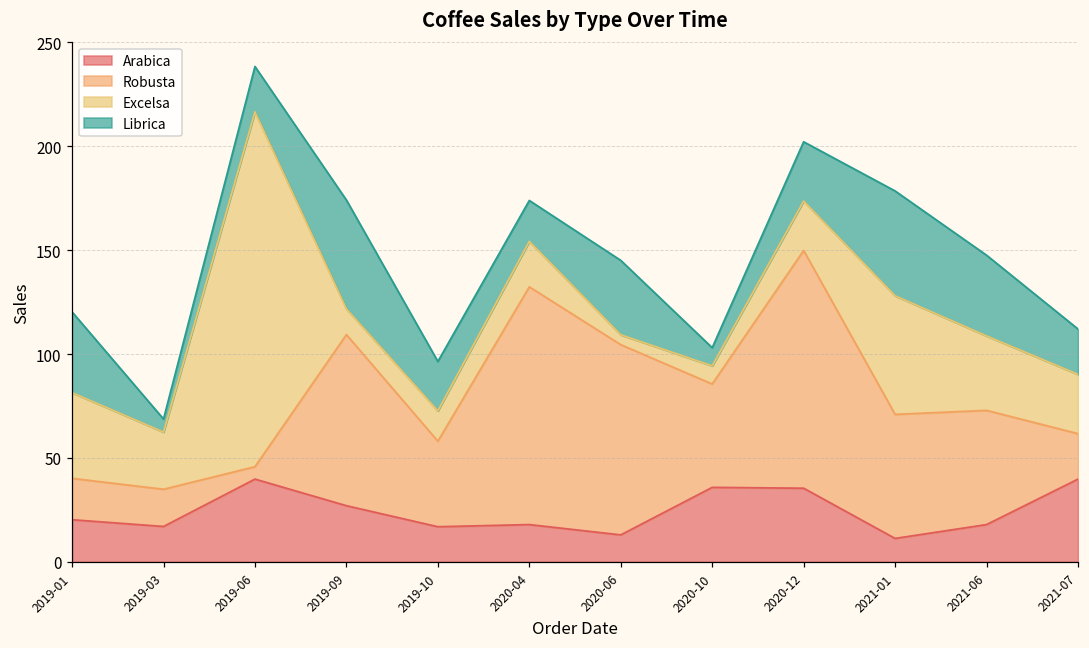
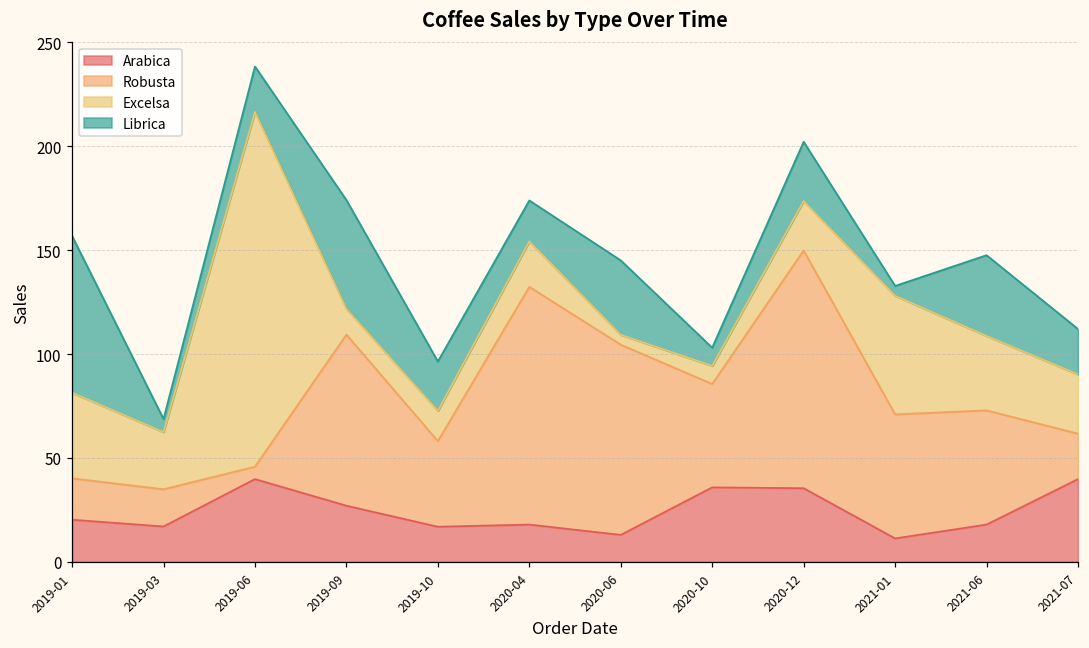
  {
    "Arabica": {
      "2019-01": 20,
      "2019-03": 17,
      "2019-06": 40,
      "2019-09": 27,
      "2019-10": 17,
      "2020-04": 18,
      "2020-06": 13,
      "2020-10": 36,
      "2020-12": 35,
      "2021-01": 11,
      "2021-06": 18,
      "2021-07": 40
    },
    "Librica": {
-     "2019-01": 39,
+     "2019-01": 75,
      "2019-03": 6,
      "2019-06": 22,
      "2019-09": 52,
      "2019-10": 24,
      "2020-04": 20,
      "2020-06": 36,
      "2020-10": 9,
      "2020-12": 29,
-     "2021-01": 50,
+     "2021-01": 5,
      "2021-06": 39,
      "2021-07": 22
    }
  }
